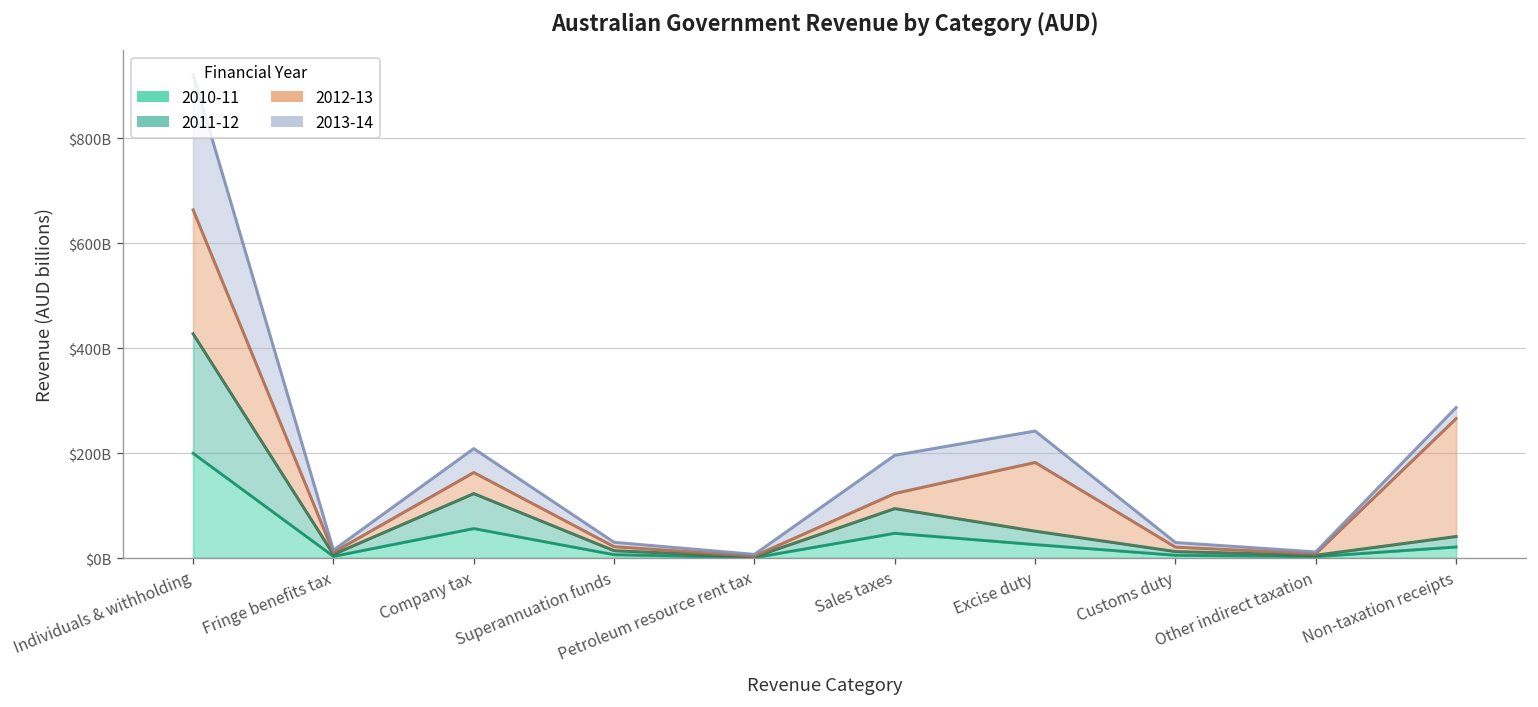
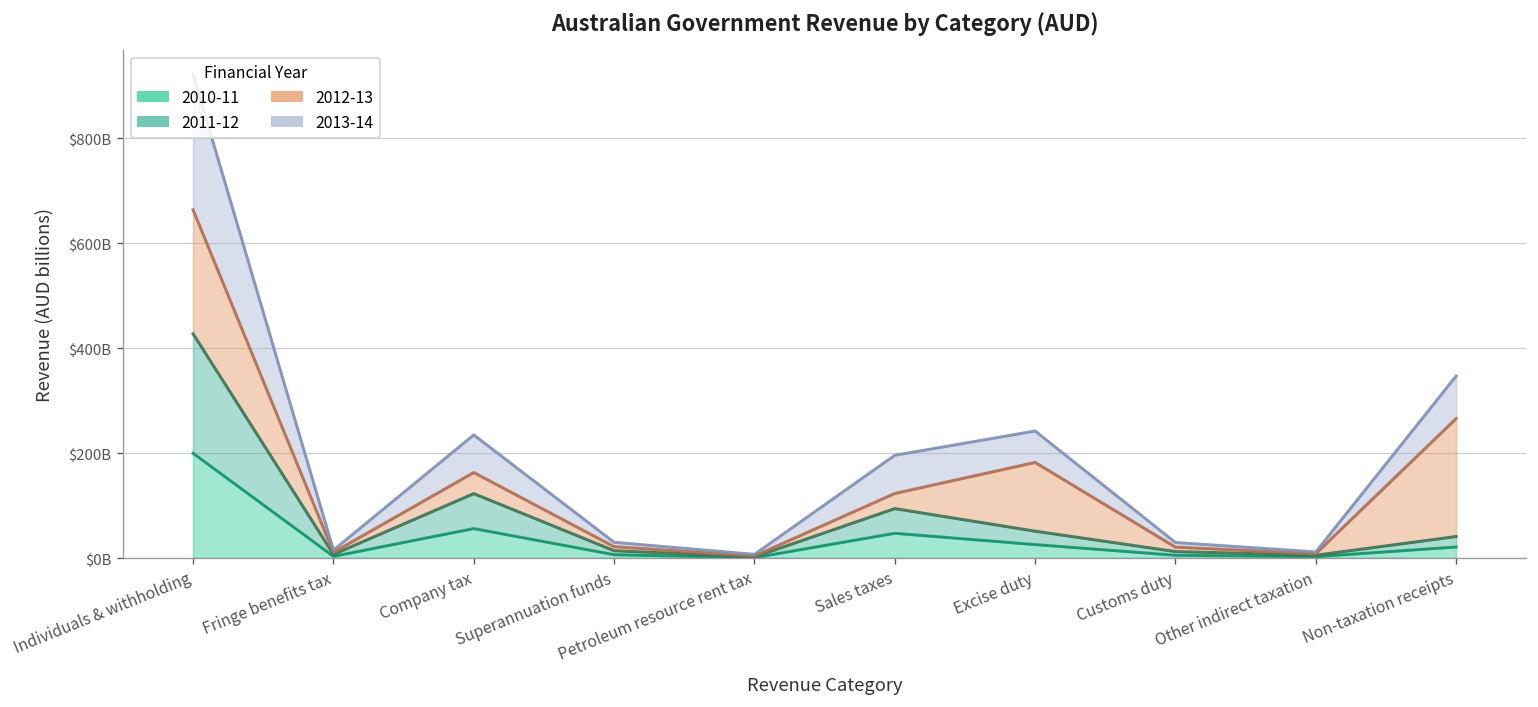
  {
    "2012-13": {
      "Individuals & withholding": "$240000000000",
      "Company tax": "$40000000000",
      "Superannuation funds": "$10000000000",
      "Sales taxes": "$30000000000",
      "Excise duty": "$130000000000",
      "Customs duty": "$10000000000",
      "Non-taxation receipts": "$220000000000"
    },
    "2013-14": {
-     "Company tax": "$50000000000",
+     "Company tax": "$70000000000",
      "Superannuation funds": "$10000000000",
      "Sales taxes": "$70000000000",
      "Excise duty": "$60000000000",
      "Customs duty": "$10000000000",
-     "Non-taxation receipts": "$20000000000"
+     "Non-taxation receipts": "$80000000000"
    }
  }
